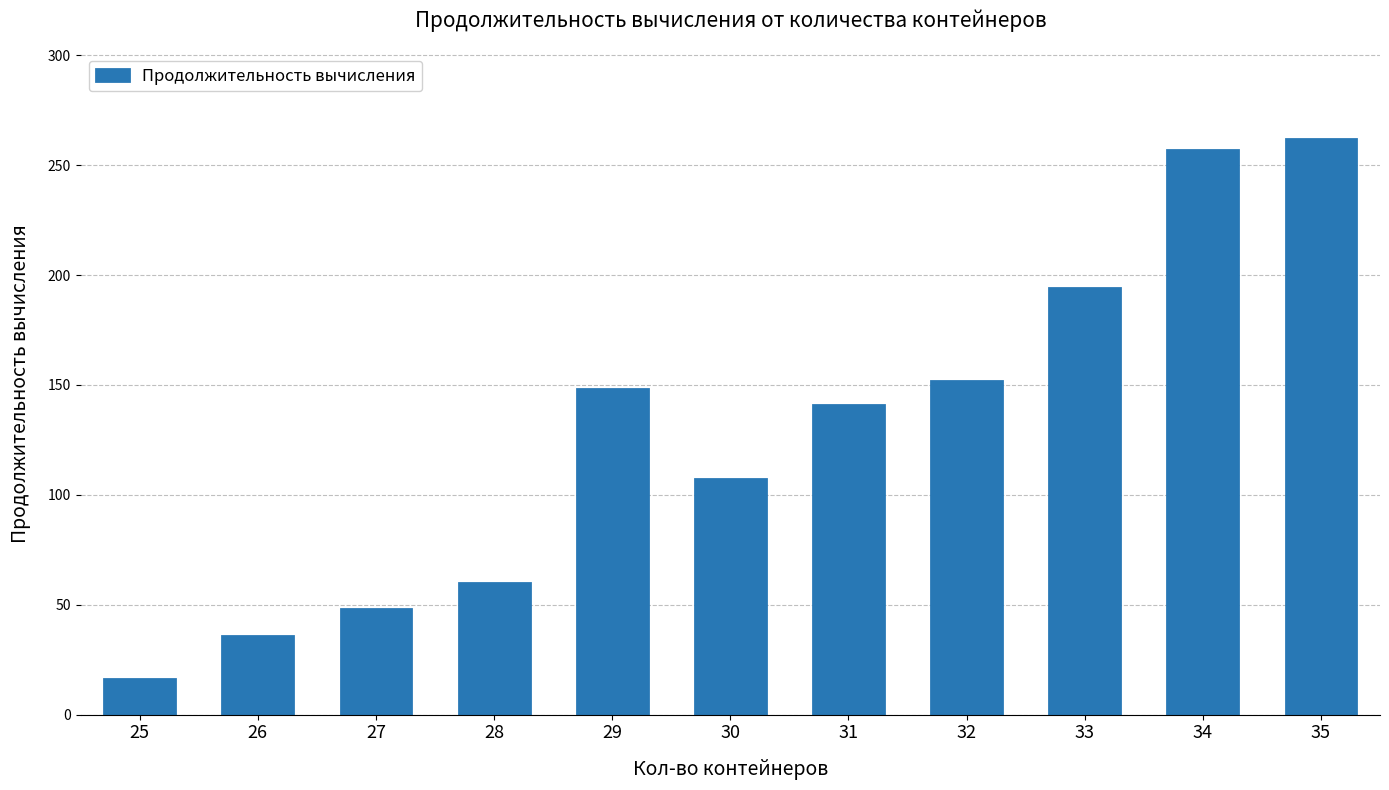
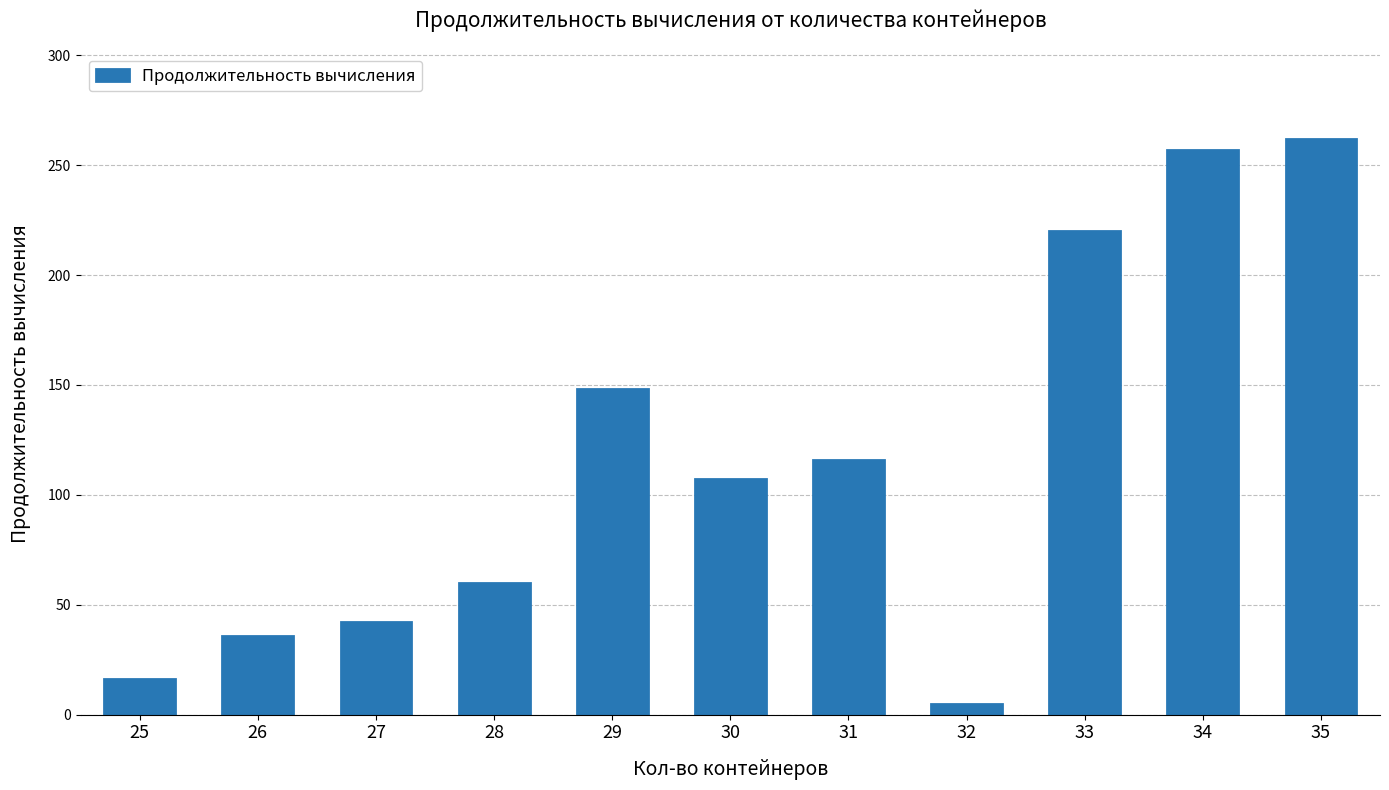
  {
    "25": 16,
    "26": 36,
-   "27": 48,
+   "27": 42,
    "28": 60,
    "29": 148,
    "30": 107,
-   "31": 141,
-   "32": 152,
-   "33": 194,
+   "31": 116,
+   "32": 5,
+   "33": 220,
    "34": 257,
    "35": 262
  }
